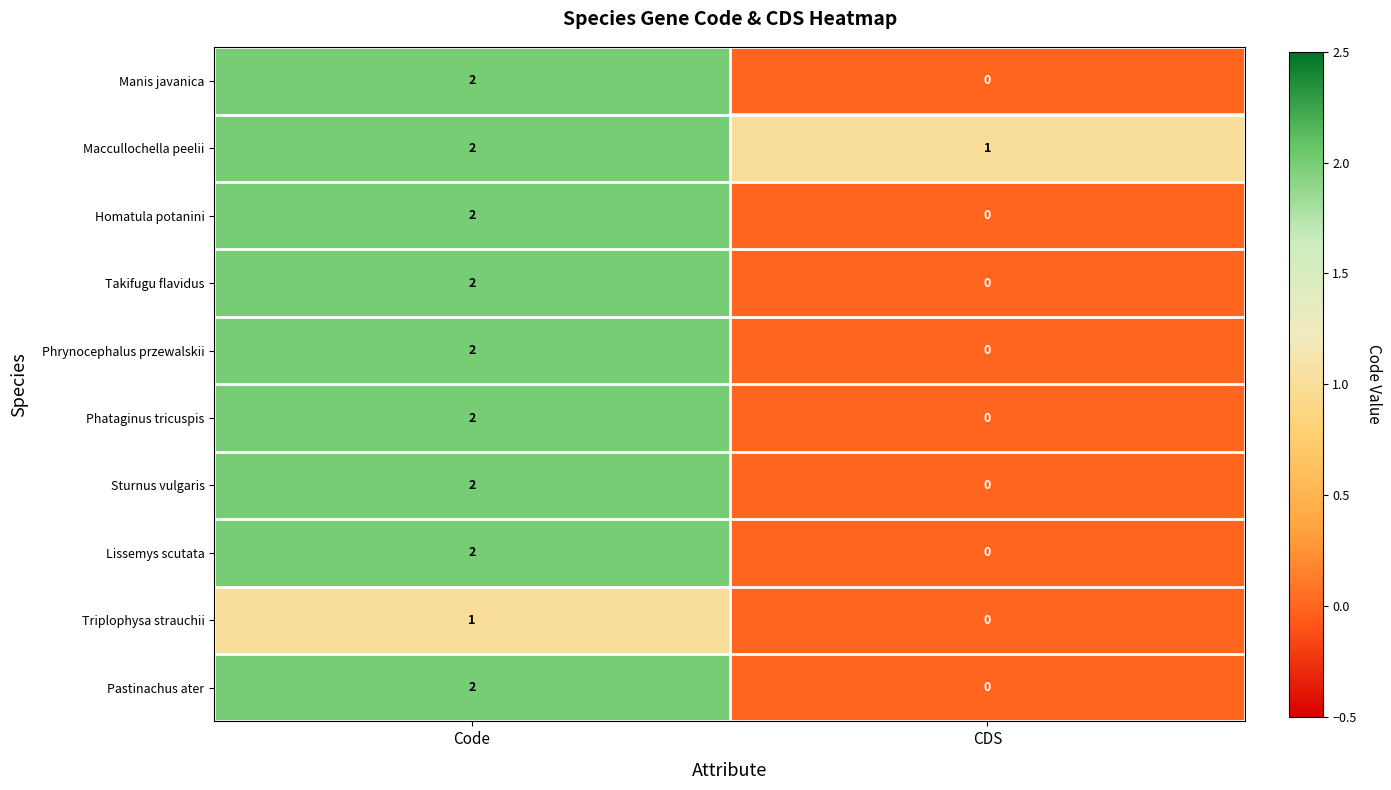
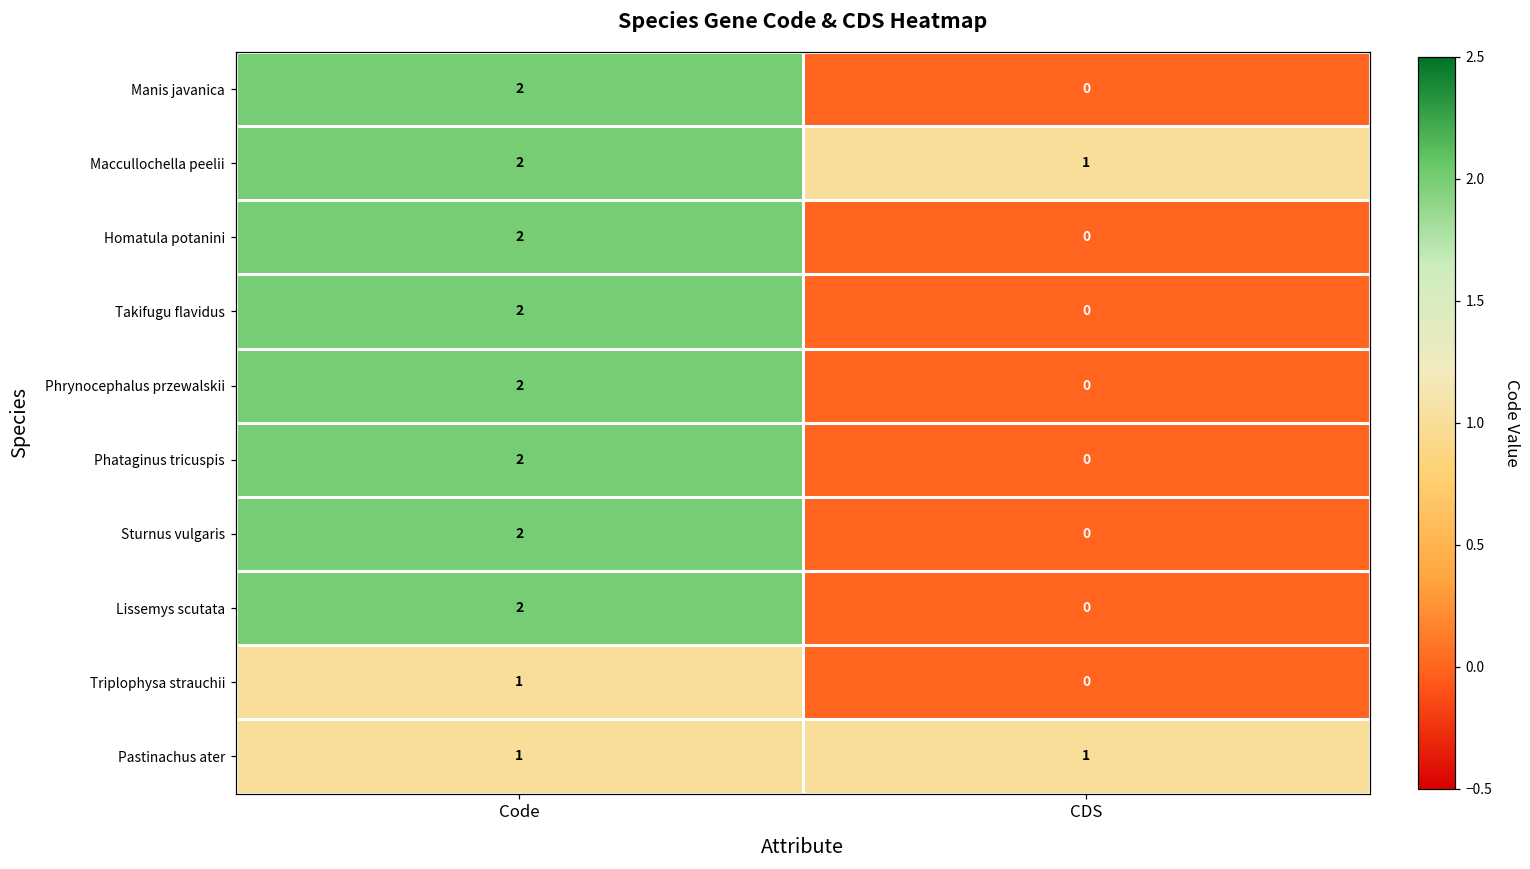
  {
    "Manis javanica": {
      "Code": 2,
      "CDS": 0
    },
    "Maccullochella peelii": {
      "Code": 2,
      "CDS": 1
    },
    "Homatula potanini": {
      "Code": 2,
      "CDS": 0
    },
    "Takifugu flavidus": {
      "Code": 2,
      "CDS": 0
    },
    "Phrynocephalus przewalskii": {
      "Code": 2,
      "CDS": 0
    },
    "Phataginus tricuspis": {
      "Code": 2,
      "CDS": 0
    },
    "Sturnus vulgaris": {
      "Code": 2,
      "CDS": 0
    },
    "Lissemys scutata": {
      "Code": 2,
      "CDS": 0
    },
    "Triplophysa strauchii": {
      "Code": 1,
      "CDS": 0
    },
    "Pastinachus ater": {
-     "Code": 2,
-     "CDS": 0
+     "Code": 1,
+     "CDS": 1
    }
  }
